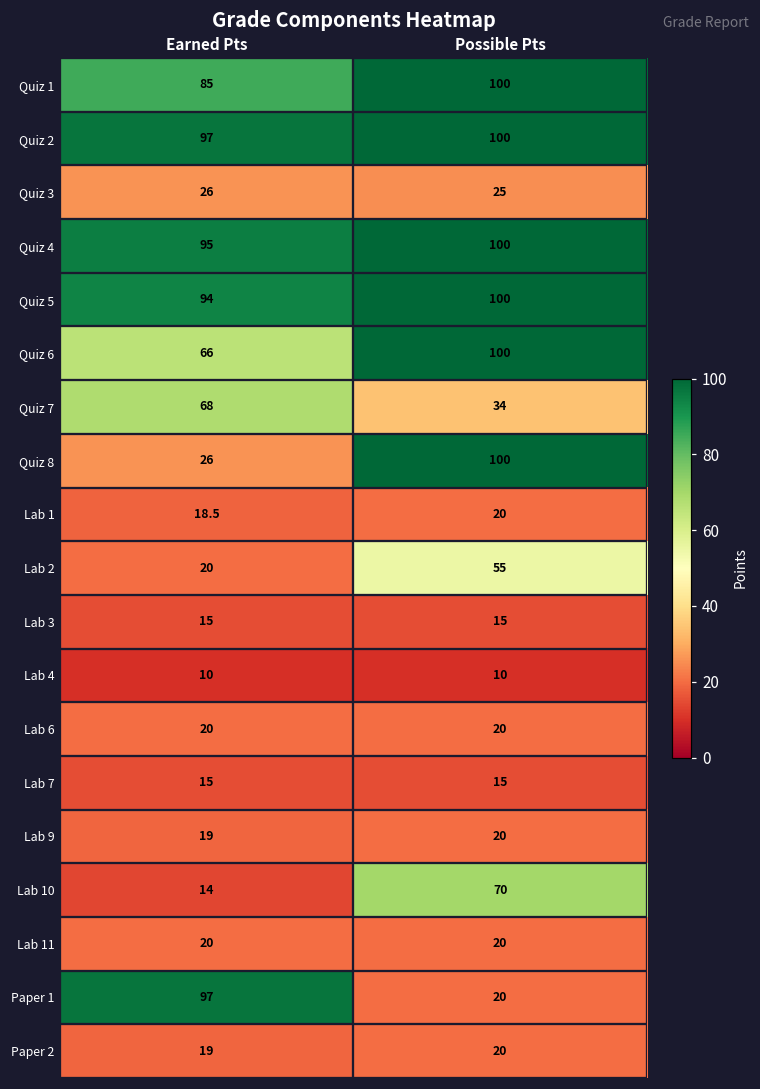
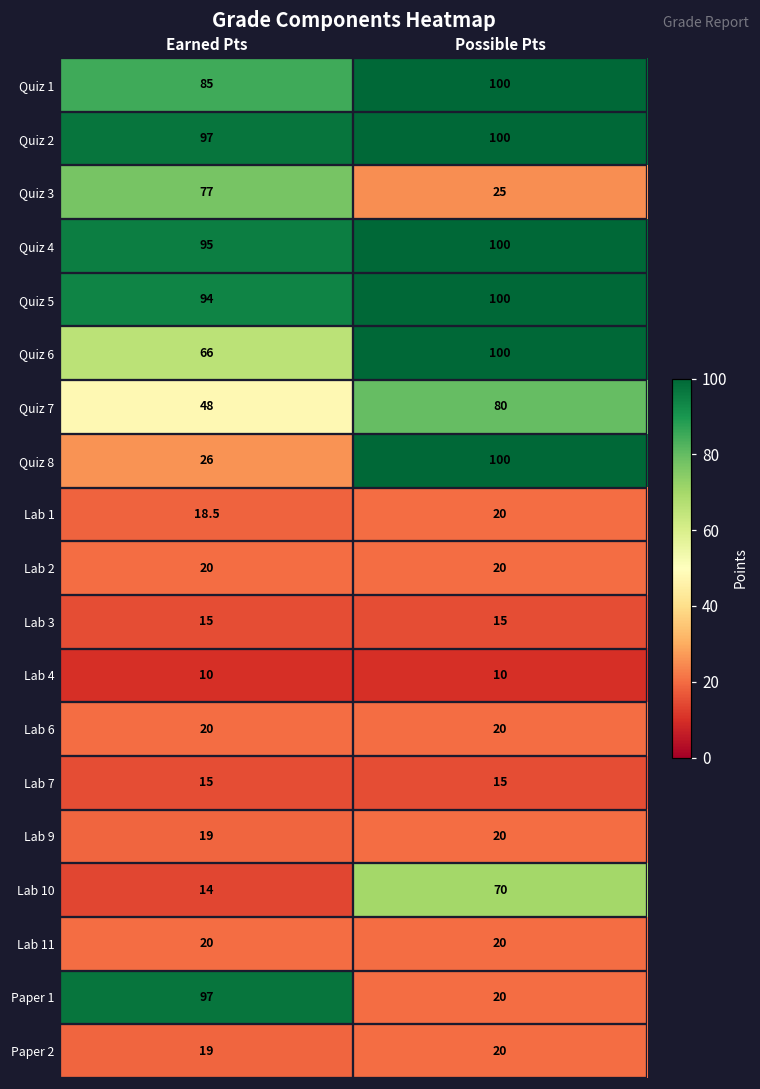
  {
    "Quiz 1": {
      "Earned Pts": 85,
      "Possible Pts": 100
    },
    "Quiz 2": {
      "Earned Pts": 97,
      "Possible Pts": 100
    },
    "Quiz 3": {
-     "Earned Pts": 26,
+     "Earned Pts": 77,
      "Possible Pts": 25
    },
    "Quiz 4": {
      "Earned Pts": 95,
      "Possible Pts": 100
    },
    "Quiz 5": {
      "Earned Pts": 94,
      "Possible Pts": 100
    },
    "Quiz 6": {
      "Earned Pts": 66,
      "Possible Pts": 100
    },
    "Quiz 7": {
-     "Earned Pts": 68,
-     "Possible Pts": 34
+     "Earned Pts": 48,
+     "Possible Pts": 80
    },
    "Quiz 8": {
      "Earned Pts": 26,
      "Possible Pts": 100
    },
    "Lab 1": {
      "Earned Pts": 18.5,
      "Possible Pts": 20
    },
    "Lab 2": {
      "Earned Pts": 20,
-     "Possible Pts": 55
+     "Possible Pts": 20
    },
    "Lab 3": {
      "Earned Pts": 15,
      "Possible Pts": 15
    },
    "Lab 4": {
      "Earned Pts": 10,
      "Possible Pts": 10
    },
    "Lab 6": {
      "Earned Pts": 20,
      "Possible Pts": 20
    },
    "Lab 7": {
      "Earned Pts": 15,
      "Possible Pts": 15
    },
    "Lab 9": {
      "Earned Pts": 19,
      "Possible Pts": 20
    },
    "Lab 10": {
      "Earned Pts": 14,
      "Possible Pts": 70
    },
    "Lab 11": {
      "Earned Pts": 20,
      "Possible Pts": 20
    },
    "Paper 1": {
      "Earned Pts": 97,
      "Possible Pts": 20
    },
    "Paper 2": {
      "Earned Pts": 19,
      "Possible Pts": 20
    }
  }
